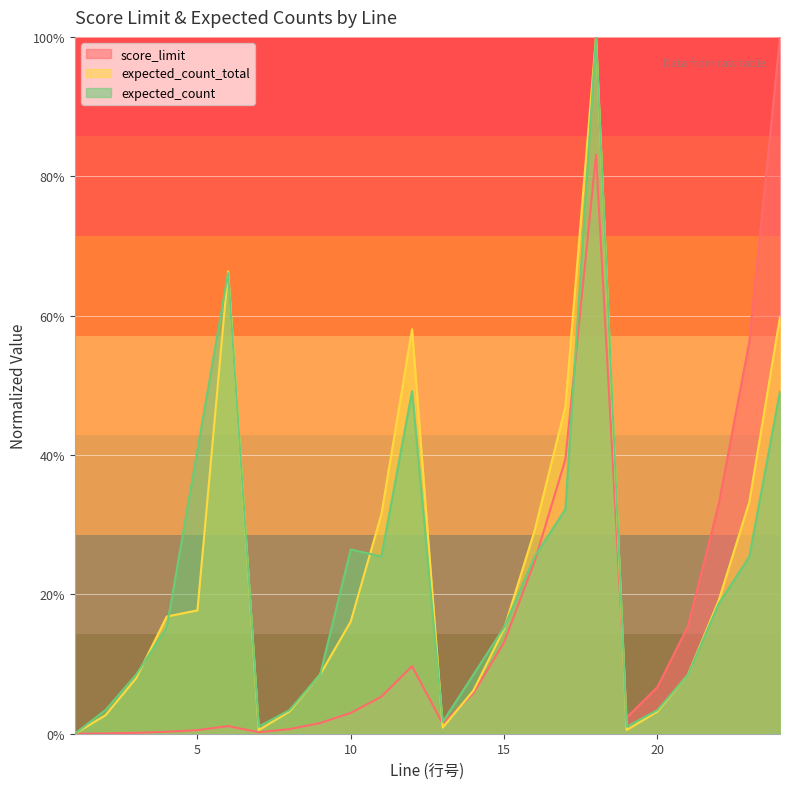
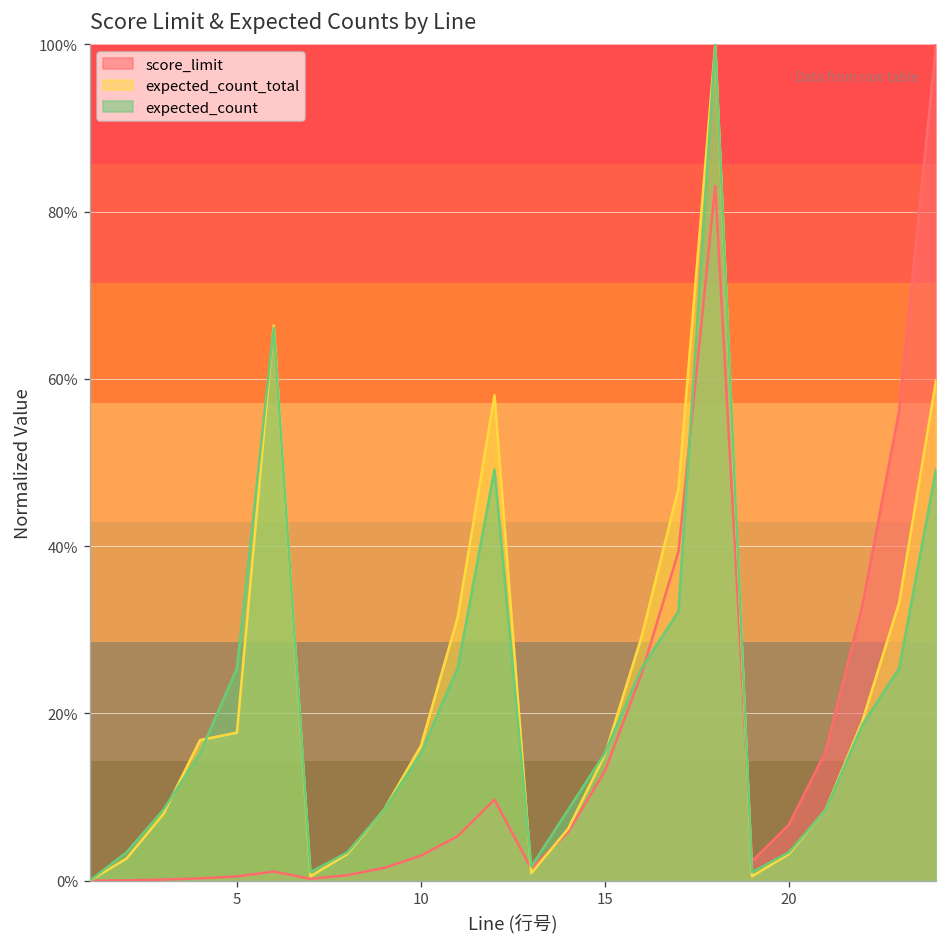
  {
    "score_limit": {
      "5": "1%",
      "10": "3%",
      "15": "13%",
      "20": "7%"
    },
    "expected_count_total": {
      "5": "18%",
      "10": "16%"
    },
    "expected_count": {
-     "5": "41%",
-     "10": "26%"
+     "5": "25%",
+     "10": "15%"
    }
  }
